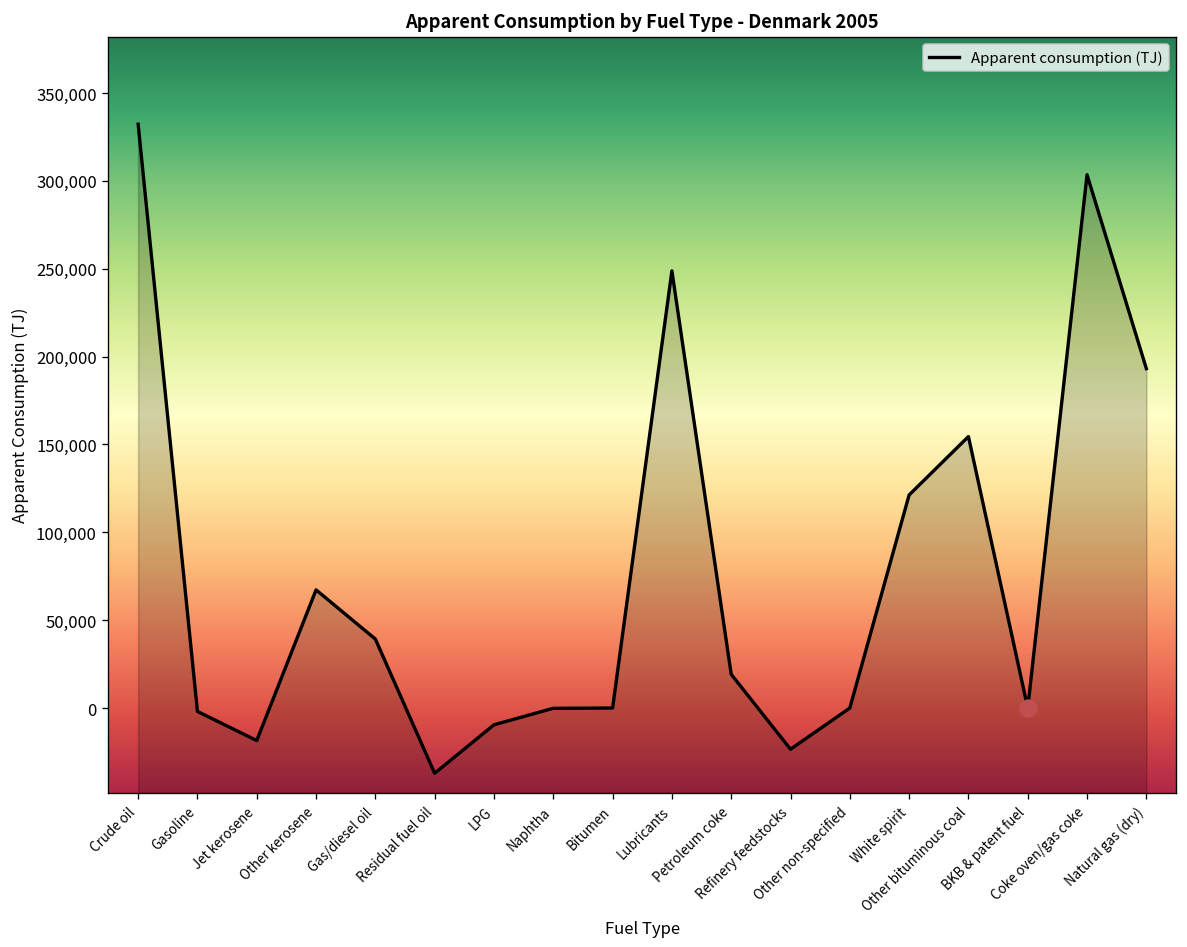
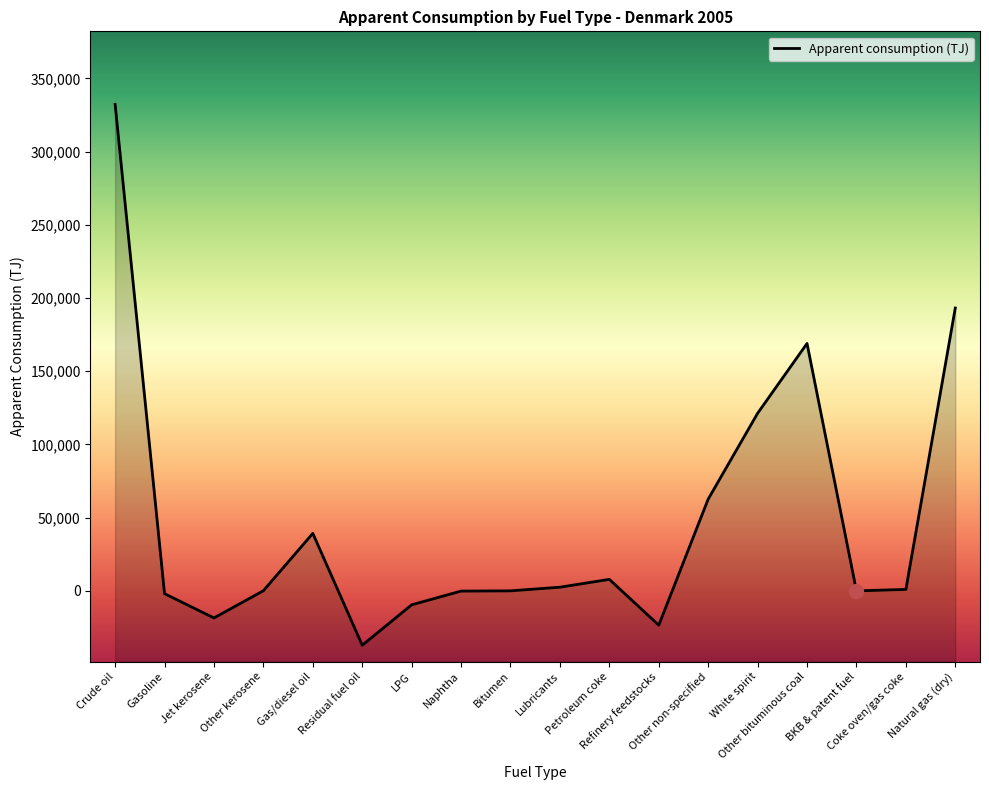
  {
    "Apparent consumption (TJ)": {
      "Gasoline": "-2,000",
      "Jet kerosene": "-18,000",
-     "Other kerosene": "67,000",
+     "Other kerosene": "0",
      "Residual fuel oil": "-37,000",
      "LPG": "-10,000",
-     "Lubricants": "249,000",
-     "Petroleum coke": "19,000",
+     "Lubricants": "3,000",
+     "Petroleum coke": "8,000",
      "Refinery feedstocks": "-23,000",
-     "Other non-specified": "0",
-     "Other bituminous coal": "155,000",
-     "Coke oven/gas coke": "304,000"
+     "Other non-specified": "63,000",
+     "Other bituminous coal": "169,000",
+     "Coke oven/gas coke": "1,000"
    }
  }
